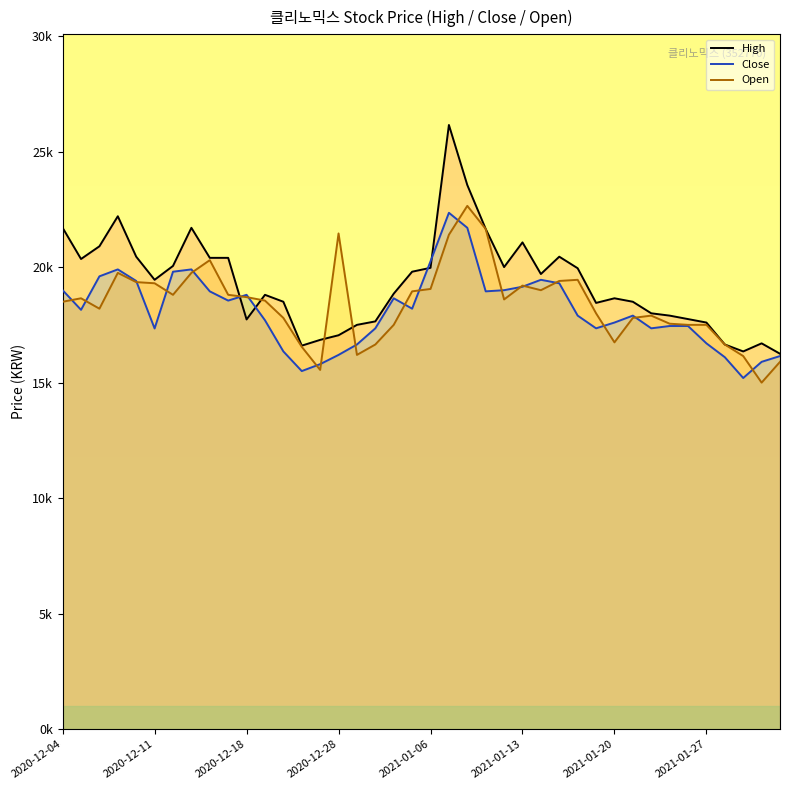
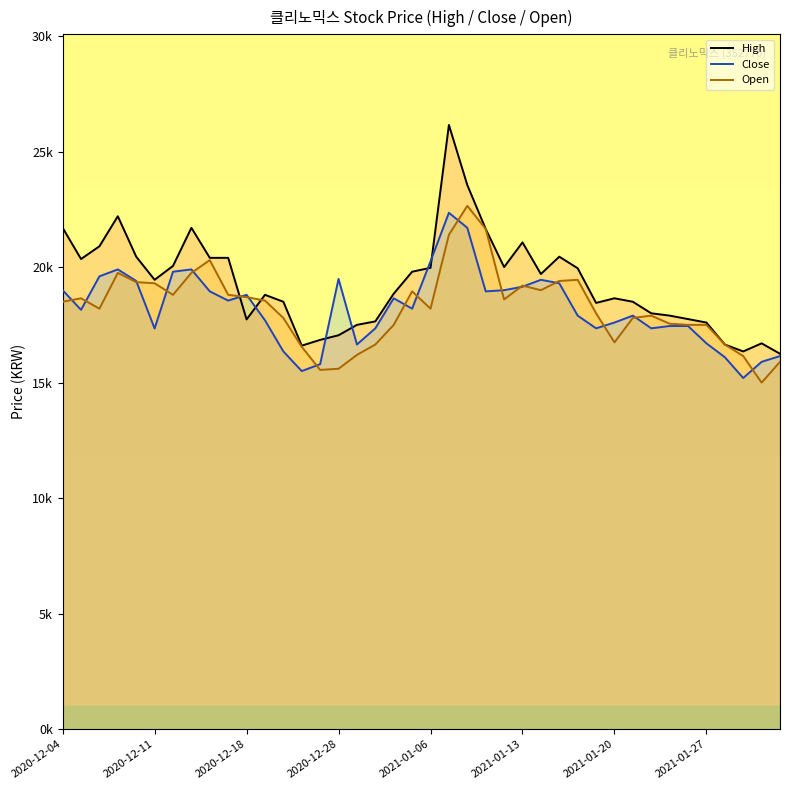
  {
    "High": {
      "2020-12-04": 21700,
      "2020-12-11": 19500,
      "2020-12-18": 17700,
      "2020-12-28": 17100,
      "2021-01-06": 20000,
      "2021-01-13": 21100,
      "2021-01-20": 18700
    },
    "Close": {
      "2020-12-04": 19000,
      "2020-12-11": 17300,
-     "2020-12-28": 16200,
+     "2020-12-28": 19500,
      "2021-01-06": 20300,
      "2021-01-20": 17600,
      "2021-01-27": 16700
    },
    "Open": {
      "2020-12-04": 18500,
      "2020-12-11": 19300,
-     "2020-12-28": 21500,
-     "2021-01-06": 19100,
+     "2020-12-28": 15600,
+     "2021-01-06": 18200,
      "2021-01-20": 16700
    }
  }
